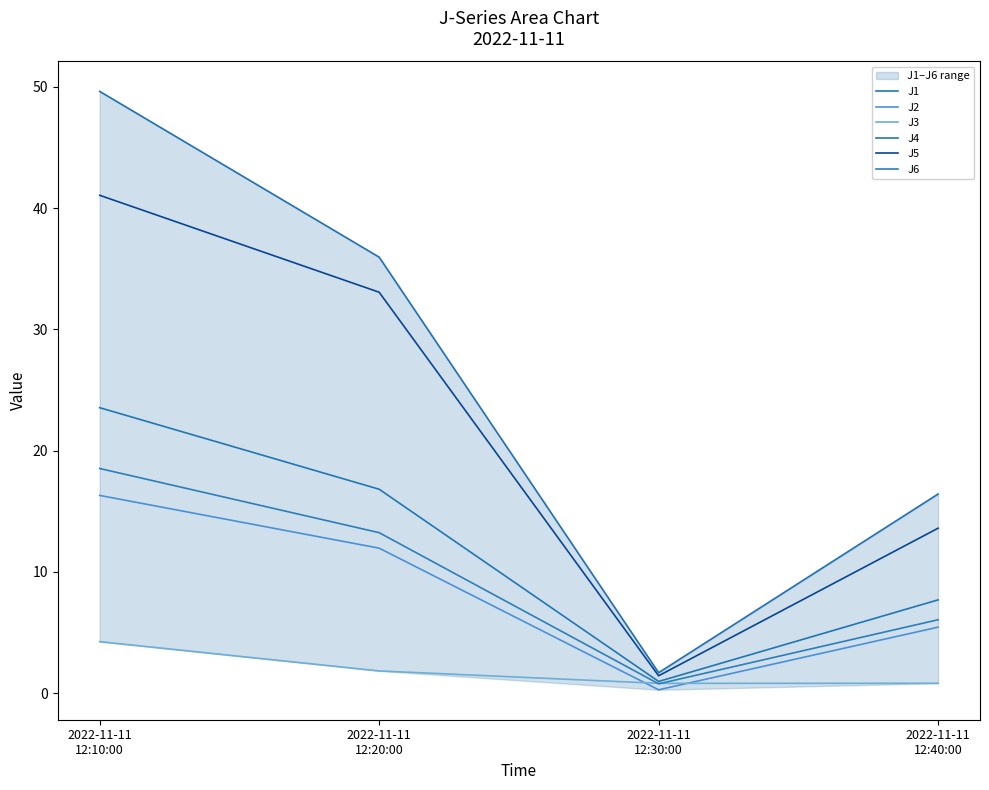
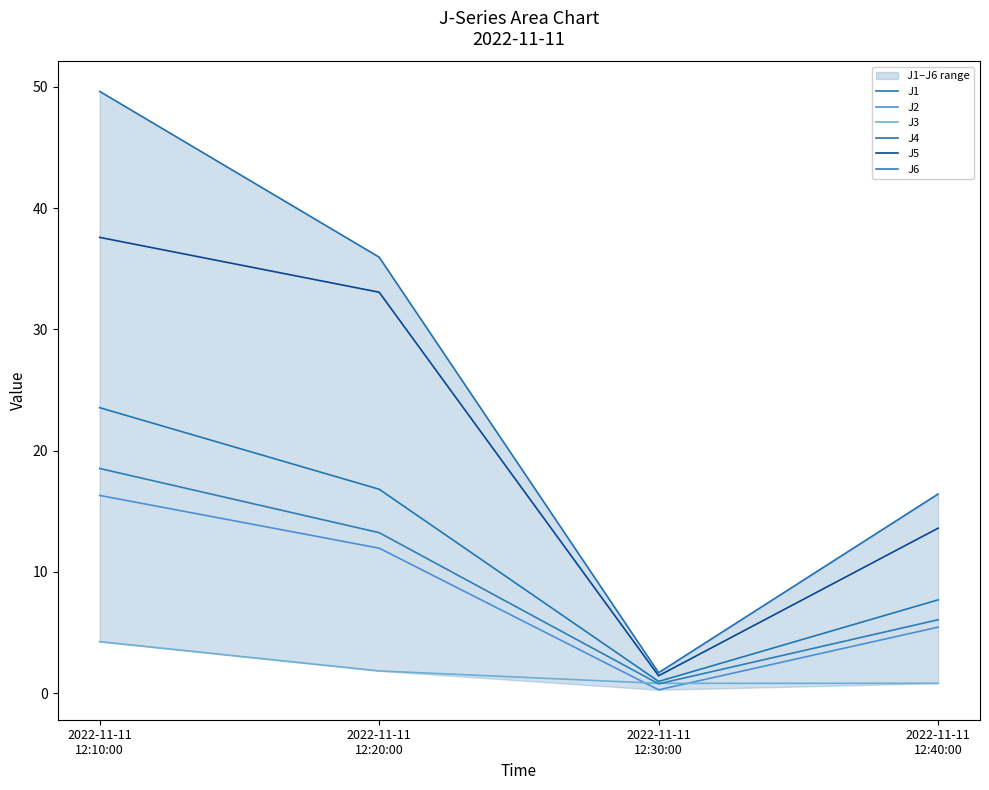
  {
    "J5": {
-     "2022-11-11 12:10:00": 41.1,
+     "2022-11-11 12:10:00": 37.6,
      "2022-11-11 12:20:00": 33.1,
      "2022-11-11 12:30:00": 1.4,
      "2022-11-11 12:40:00": 13.6
    }
  }
